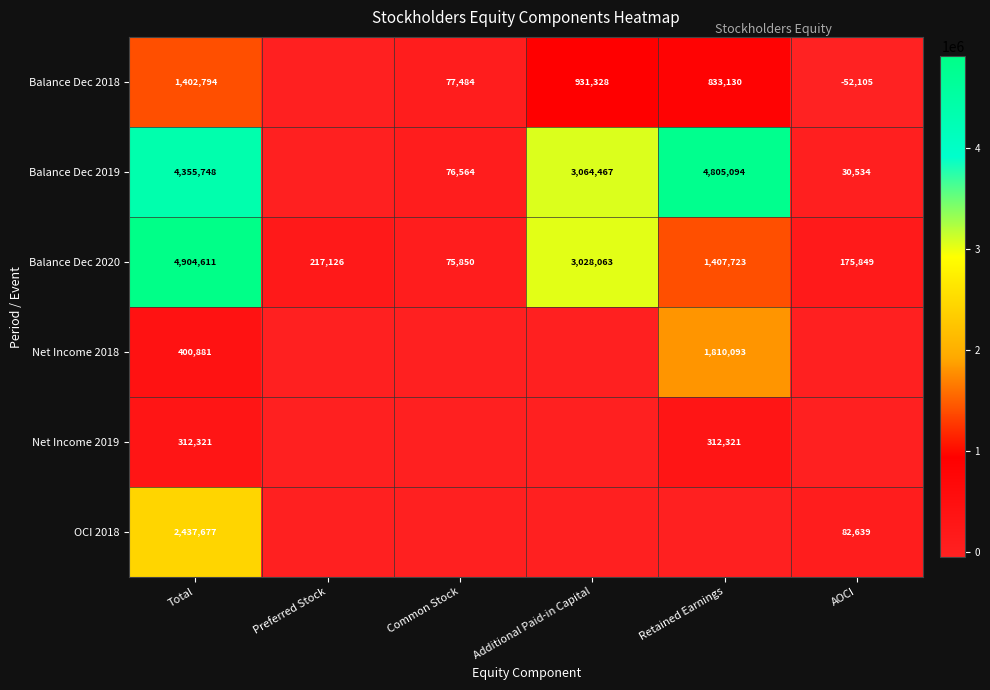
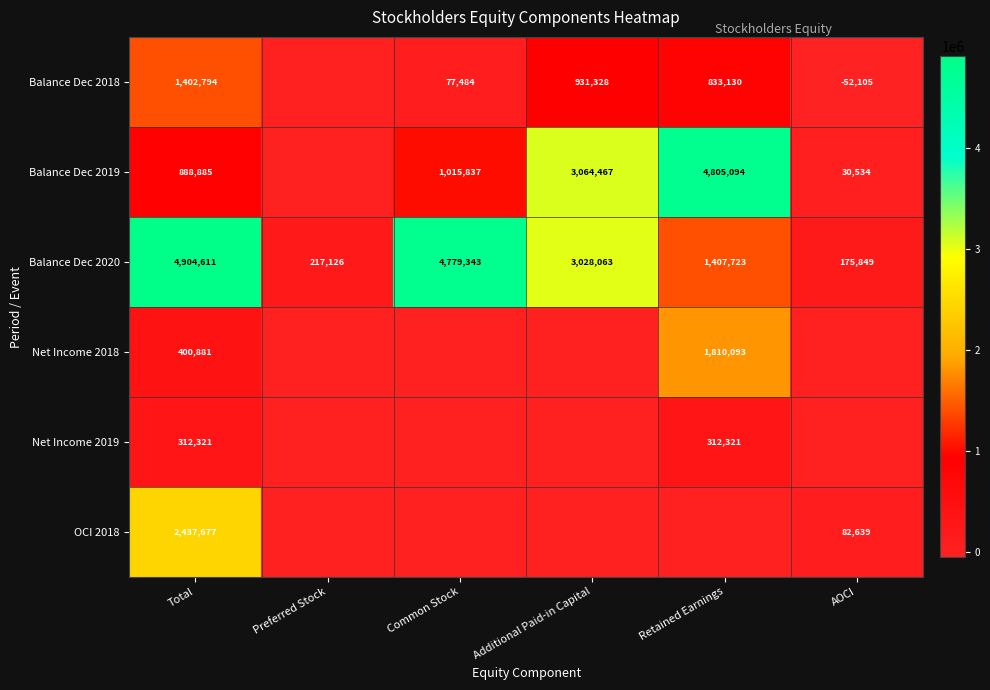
  {
    "Balance Dec 2018": {
      "Total": "1,402,794",
      "Common Stock": "77,484",
      "Additional Paid-in Capital": "931,328",
      "Retained Earnings": "833,130",
      "AOCI": "-52,105"
    },
    "Balance Dec 2019": {
-     "Total": "4,355,748",
-     "Common Stock": "76,564",
+     "Total": "888,885",
+     "Common Stock": "1,015,837",
      "Additional Paid-in Capital": "3,064,467",
      "Retained Earnings": "4,805,094",
      "AOCI": "30,534"
    },
    "Balance Dec 2020": {
      "Total": "4,904,611",
      "Preferred Stock": "217,126",
-     "Common Stock": "75,850",
+     "Common Stock": "4,779,343",
      "Additional Paid-in Capital": "3,028,063",
      "Retained Earnings": "1,407,723",
      "AOCI": "175,849"
    },
    "Net Income 2018": {
      "Total": "400,881",
      "Retained Earnings": "1,810,093"
    },
    "Net Income 2019": {
      "Total": "312,321",
      "Retained Earnings": "312,321"
    },
    "OCI 2018": {
      "Total": "2,437,677",
      "AOCI": "82,639"
    }
  }
